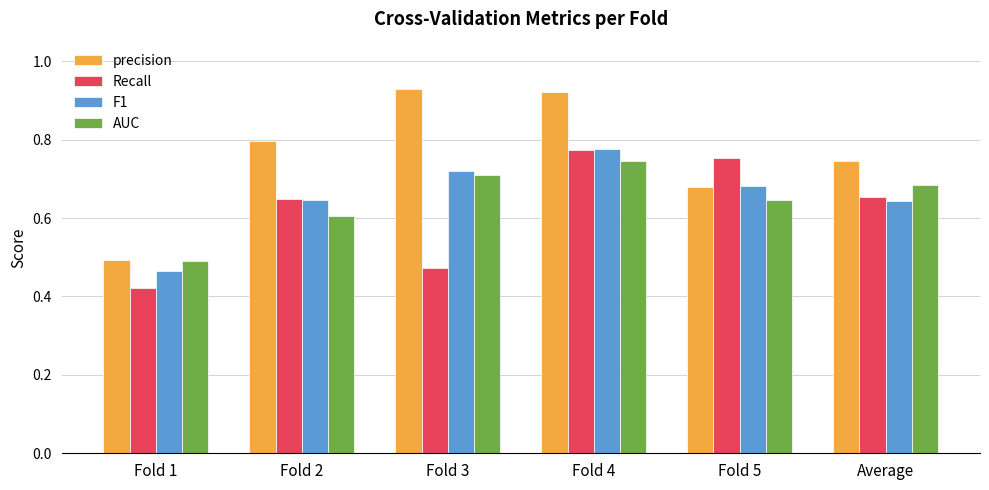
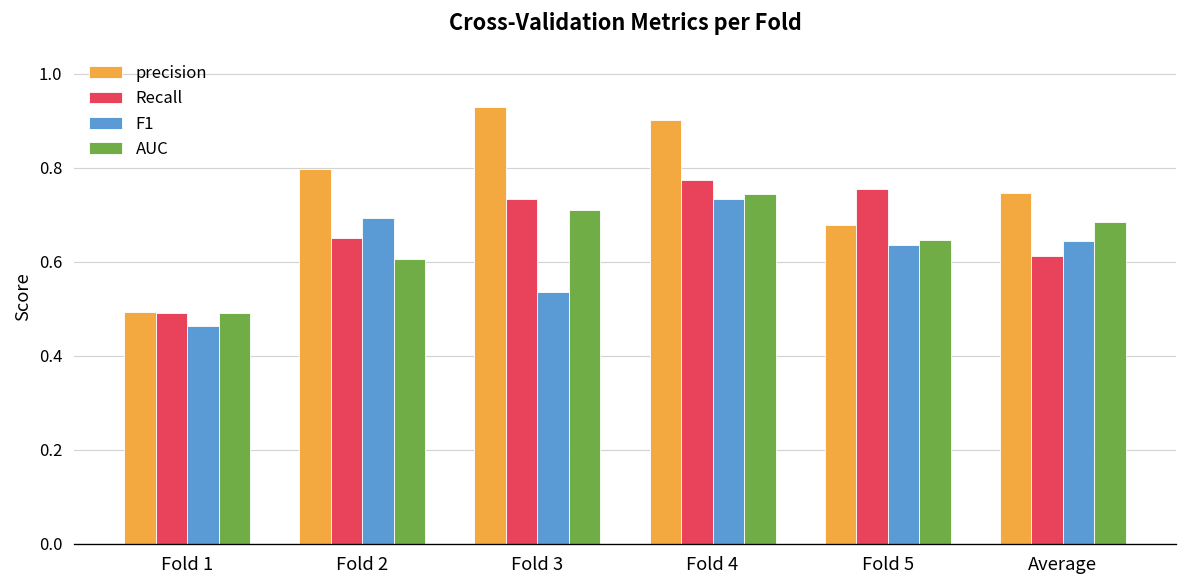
  {
    "precision": {
      "Fold 1": 0.49,
      "Fold 2": 0.80,
      "Fold 3": 0.93,
-     "Fold 4": 0.92,
+     "Fold 4": 0.90,
      "Fold 5": 0.68,
      "Average": 0.75
    },
    "Recall": {
-     "Fold 1": 0.42,
+     "Fold 1": 0.49,
      "Fold 2": 0.65,
-     "Fold 3": 0.47,
+     "Fold 3": 0.73,
      "Fold 4": 0.77,
      "Fold 5": 0.75,
-     "Average": 0.65
+     "Average": 0.61
    },
    "F1": {
      "Fold 1": 0.46,
-     "Fold 2": 0.65,
-     "Fold 3": 0.72,
-     "Fold 4": 0.78,
-     "Fold 5": 0.68,
+     "Fold 2": 0.69,
+     "Fold 3": 0.54,
+     "Fold 4": 0.73,
+     "Fold 5": 0.63,
      "Average": 0.64
    },
    "AUC": {
      "Fold 1": 0.49,
      "Fold 2": 0.61,
      "Fold 3": 0.71,
      "Fold 4": 0.74,
      "Fold 5": 0.65,
      "Average": 0.68
    }
  }
